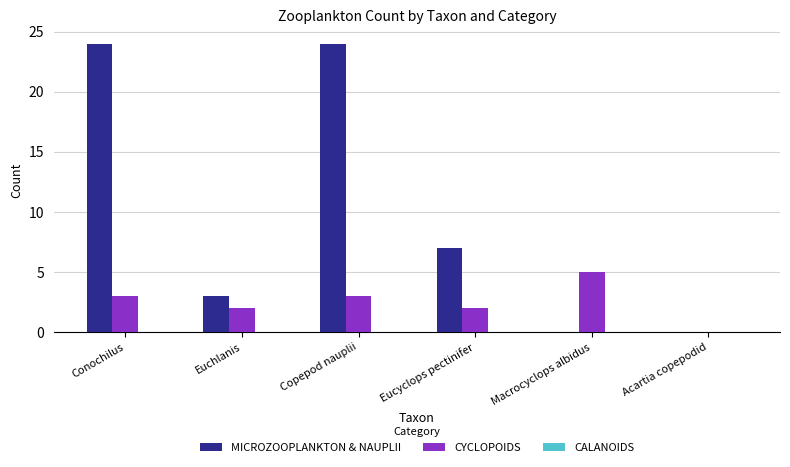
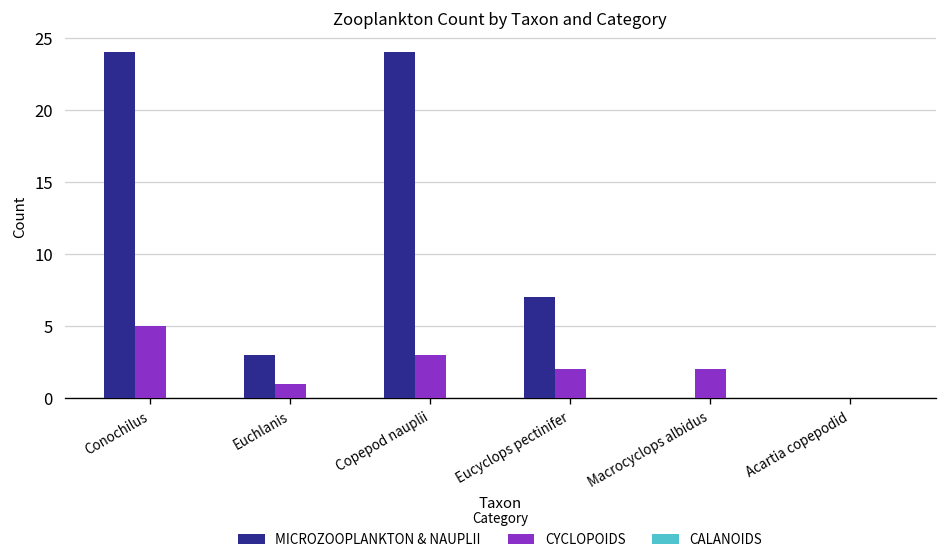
  {
    "MICROZOOPLANKTON & NAUPLII": {
      "Conochilus": 24,
      "Euchlanis": 3,
      "Copepod nauplii": 24,
      "Eucyclops pectinifer": 7,
      "Macrocyclops albidus": 0,
      "Acartia copepodid": 0
    },
    "CYCLOPOIDS": {
-     "Conochilus": 3,
-     "Euchlanis": 2,
+     "Conochilus": 5,
+     "Euchlanis": 1,
      "Copepod nauplii": 3,
      "Eucyclops pectinifer": 2,
-     "Macrocyclops albidus": 5,
+     "Macrocyclops albidus": 2,
      "Acartia copepodid": 0
    },
    "CALANOIDS": {
      "Conochilus": 0,
      "Euchlanis": 0,
      "Copepod nauplii": 0,
      "Eucyclops pectinifer": 0,
      "Macrocyclops albidus": 0,
      "Acartia copepodid": 0
    }
  }
